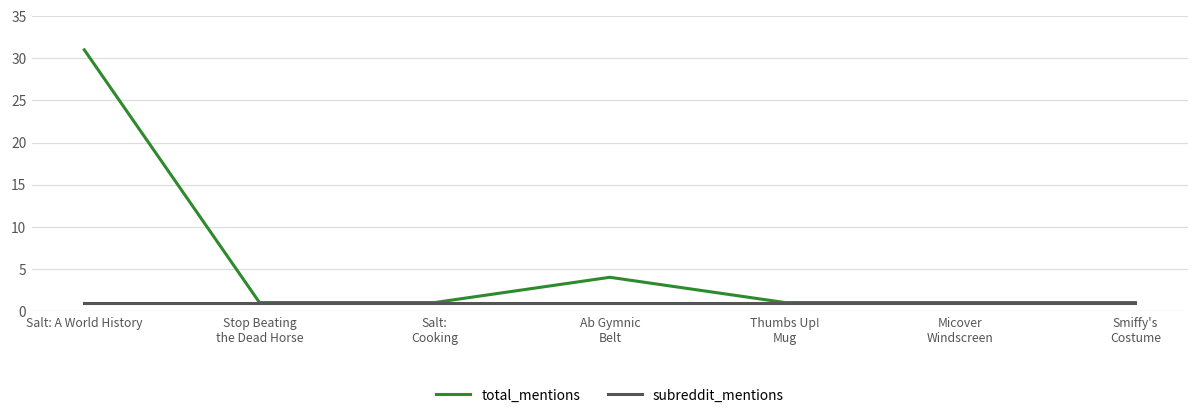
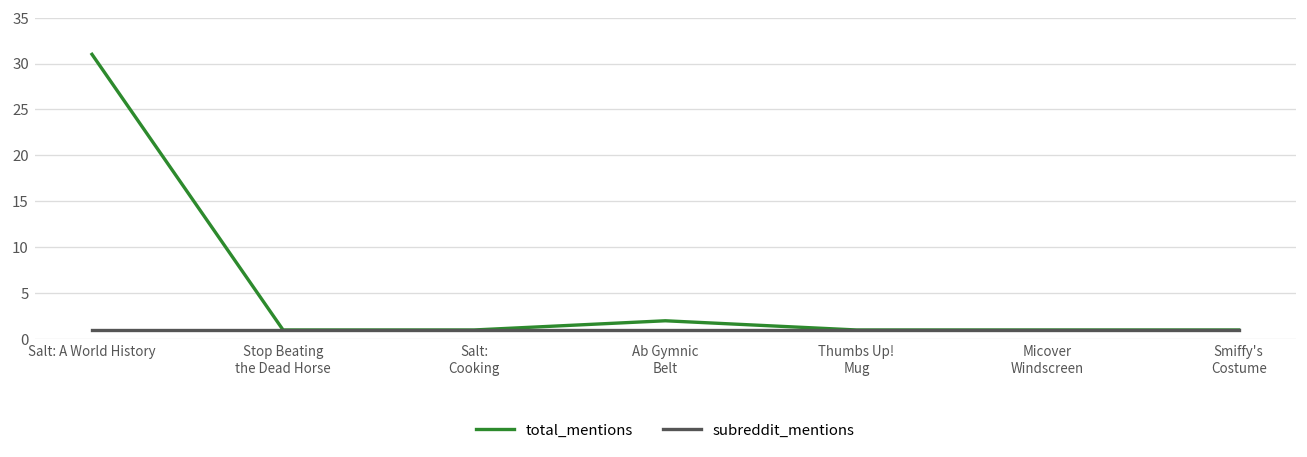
  {
    "total_mentions": {
      "Salt: A World History": 31,
-     "Ab Gymnic Belt": 4
+     "Ab Gymnic Belt": 2
    },
    "subreddit_mentions": {
      "Salt: A World History": 1,
      "Ab Gymnic Belt": 1
    }
  }
